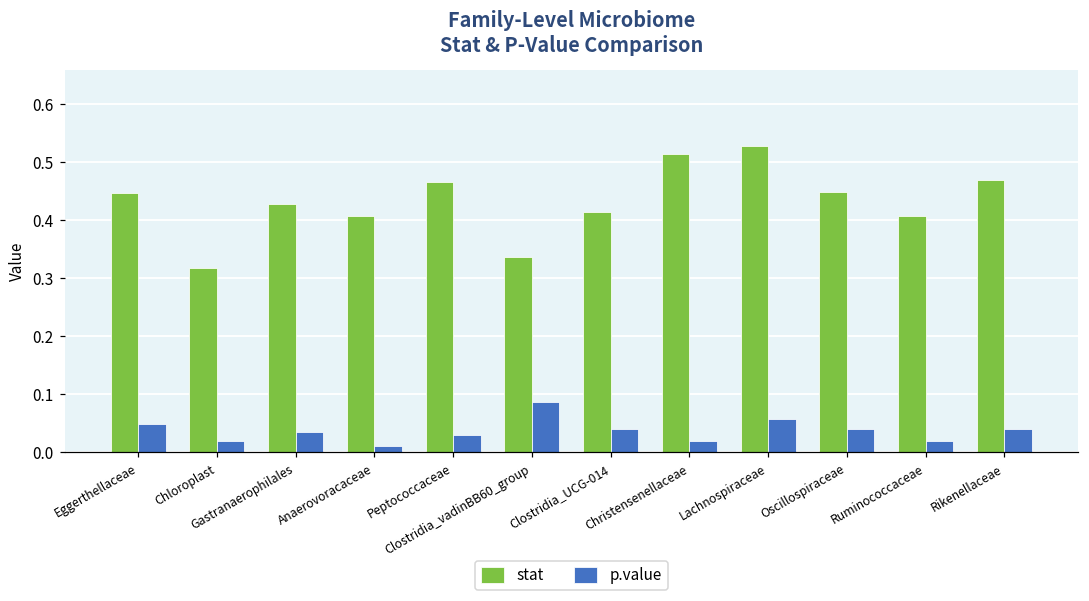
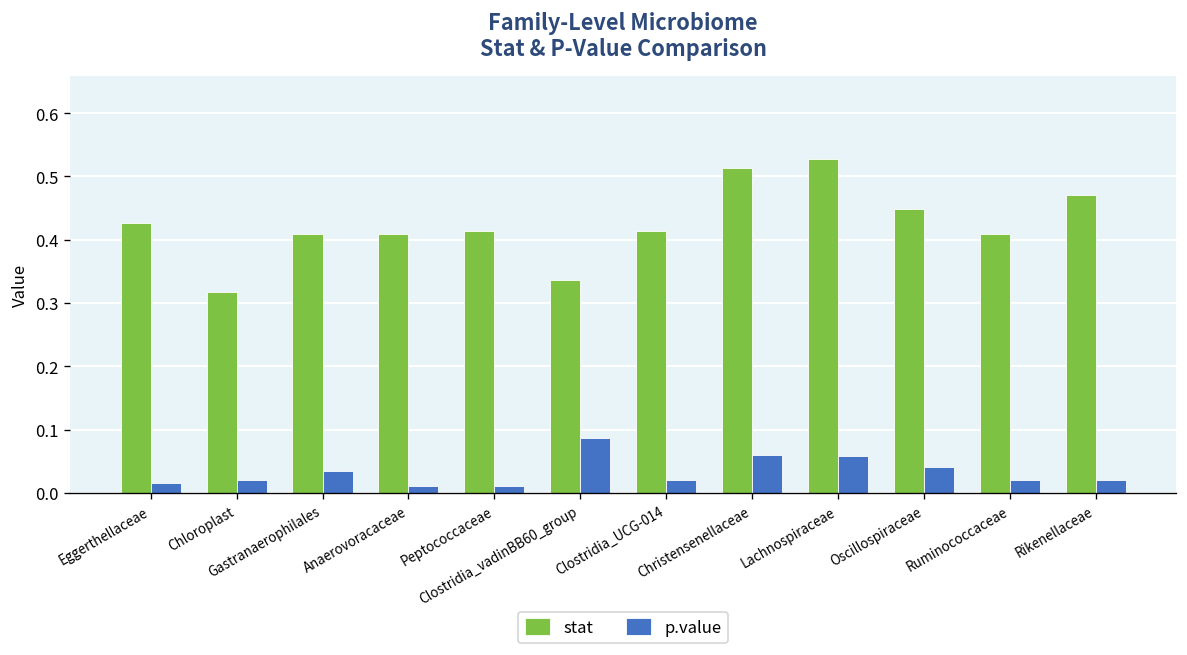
  {
    "stat": {
-     "Eggerthellaceae": 0.45,
+     "Eggerthellaceae": 0.43,
      "Chloroplast": 0.32,
-     "Gastranaerophilales": 0.43,
+     "Gastranaerophilales": 0.41,
      "Anaerovoracaceae": 0.41,
-     "Peptococcaceae": 0.47,
+     "Peptococcaceae": 0.41,
      "Clostridia_vadinBB60_group": 0.34,
      "Clostridia_UCG-014": 0.41,
      "Christensenellaceae": 0.51,
      "Lachnospiraceae": 0.53,
      "Oscillospiraceae": 0.45,
      "Ruminococcaceae": 0.41,
      "Rikenellaceae": 0.47
    },
    "p.value": {
-     "Eggerthellaceae": 0.05,
+     "Eggerthellaceae": 0.02,
      "Chloroplast": 0.02,
      "Gastranaerophilales": 0.04,
      "Anaerovoracaceae": 0.01,
-     "Peptococcaceae": 0.03,
+     "Peptococcaceae": 0.01,
      "Clostridia_vadinBB60_group": 0.09,
-     "Clostridia_UCG-014": 0.04,
-     "Christensenellaceae": 0.02,
+     "Clostridia_UCG-014": 0.02,
+     "Christensenellaceae": 0.06,
      "Lachnospiraceae": 0.06,
      "Oscillospiraceae": 0.04,
      "Ruminococcaceae": 0.02,
-     "Rikenellaceae": 0.04
+     "Rikenellaceae": 0.02
    }
  }
